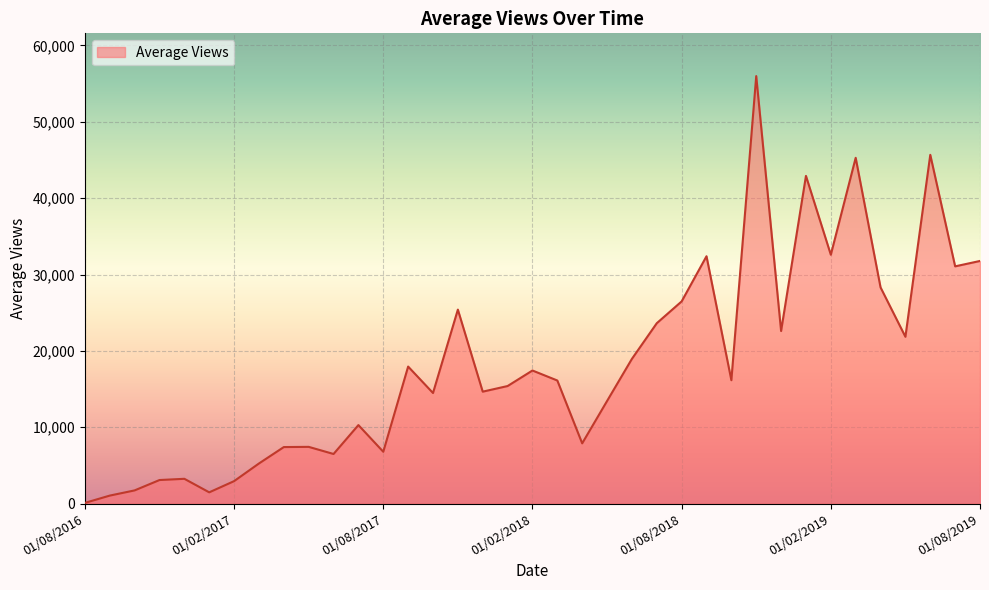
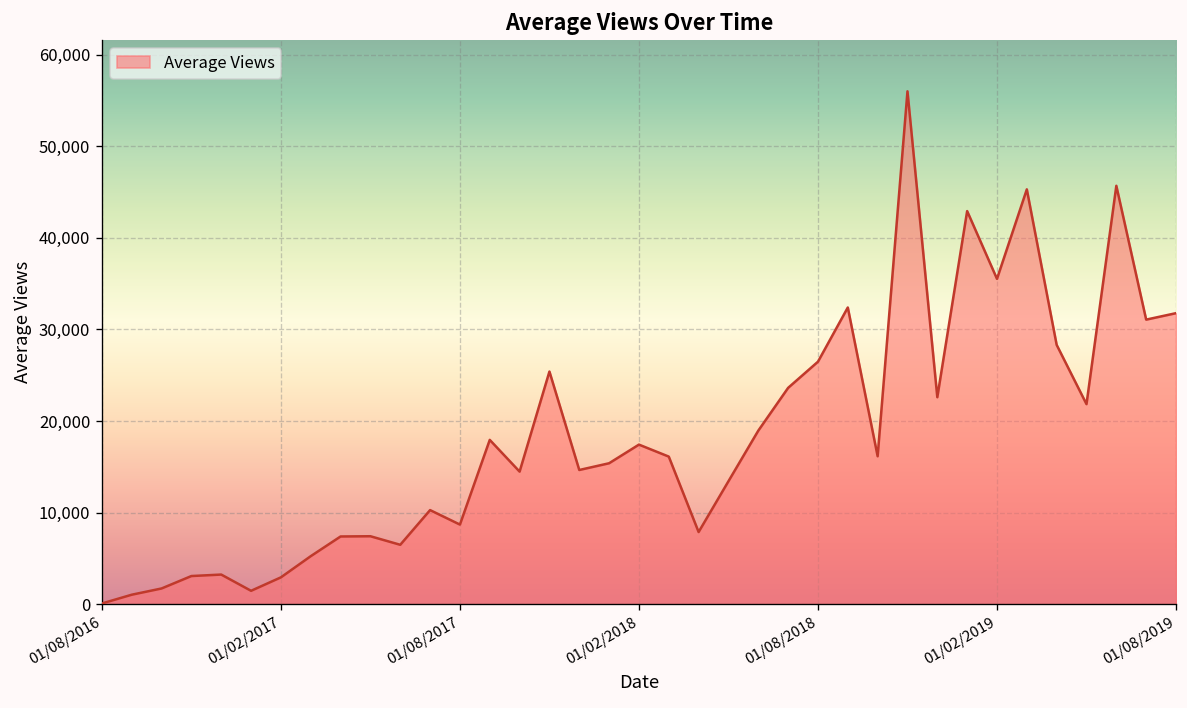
  {
    "01/08/2016": "0",
    "01/02/2017": "3,000",
-   "01/08/2017": "7,000",
+   "01/08/2017": "9,000",
    "01/02/2018": "17,000",
    "01/08/2018": "26,000",
-   "01/02/2019": "33,000",
+   "01/02/2019": "36,000",
    "01/08/2019": "32,000"
  }
